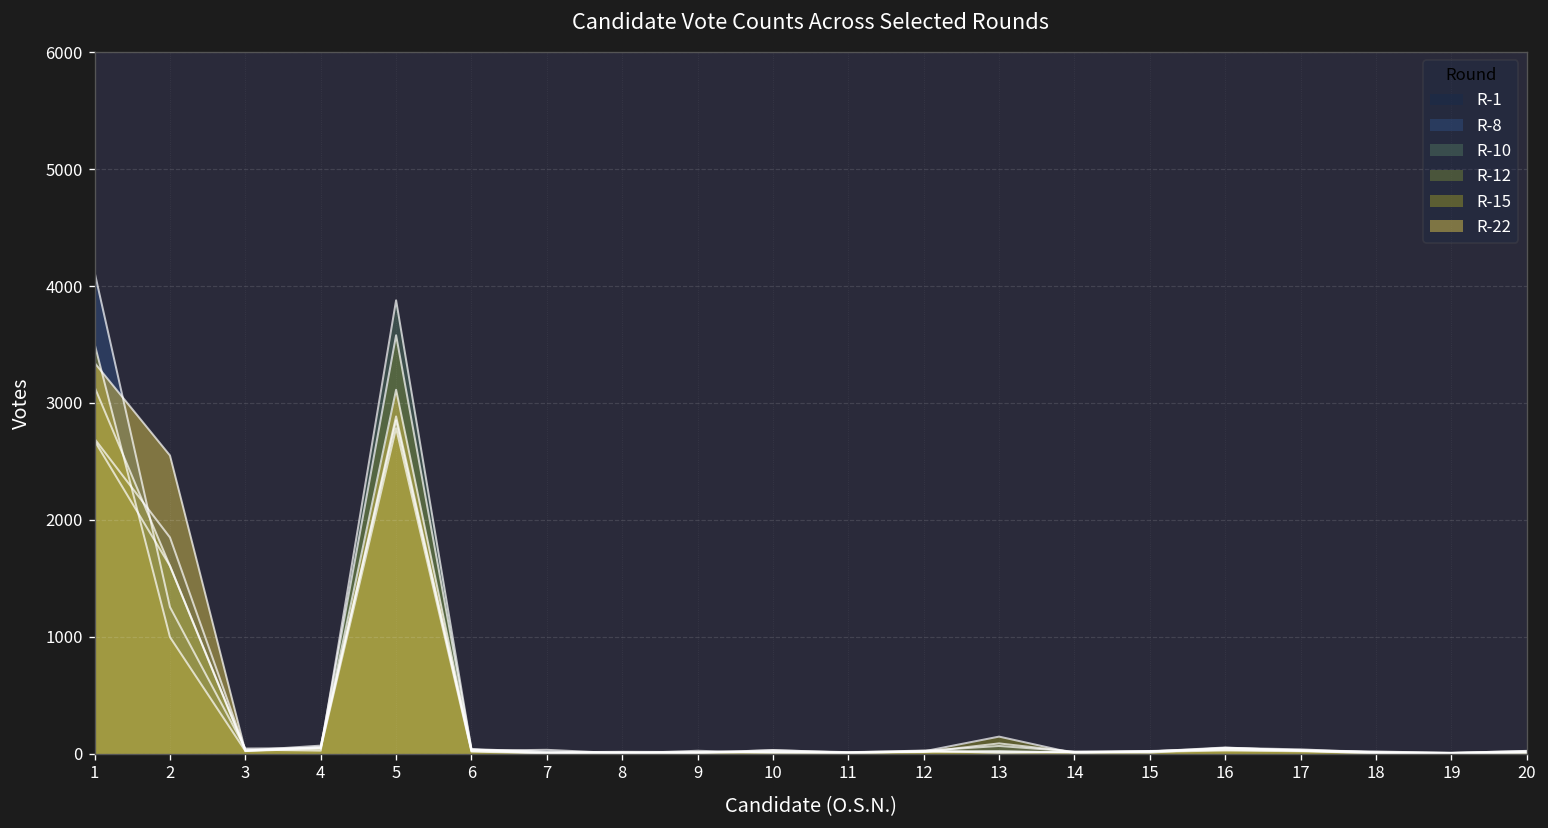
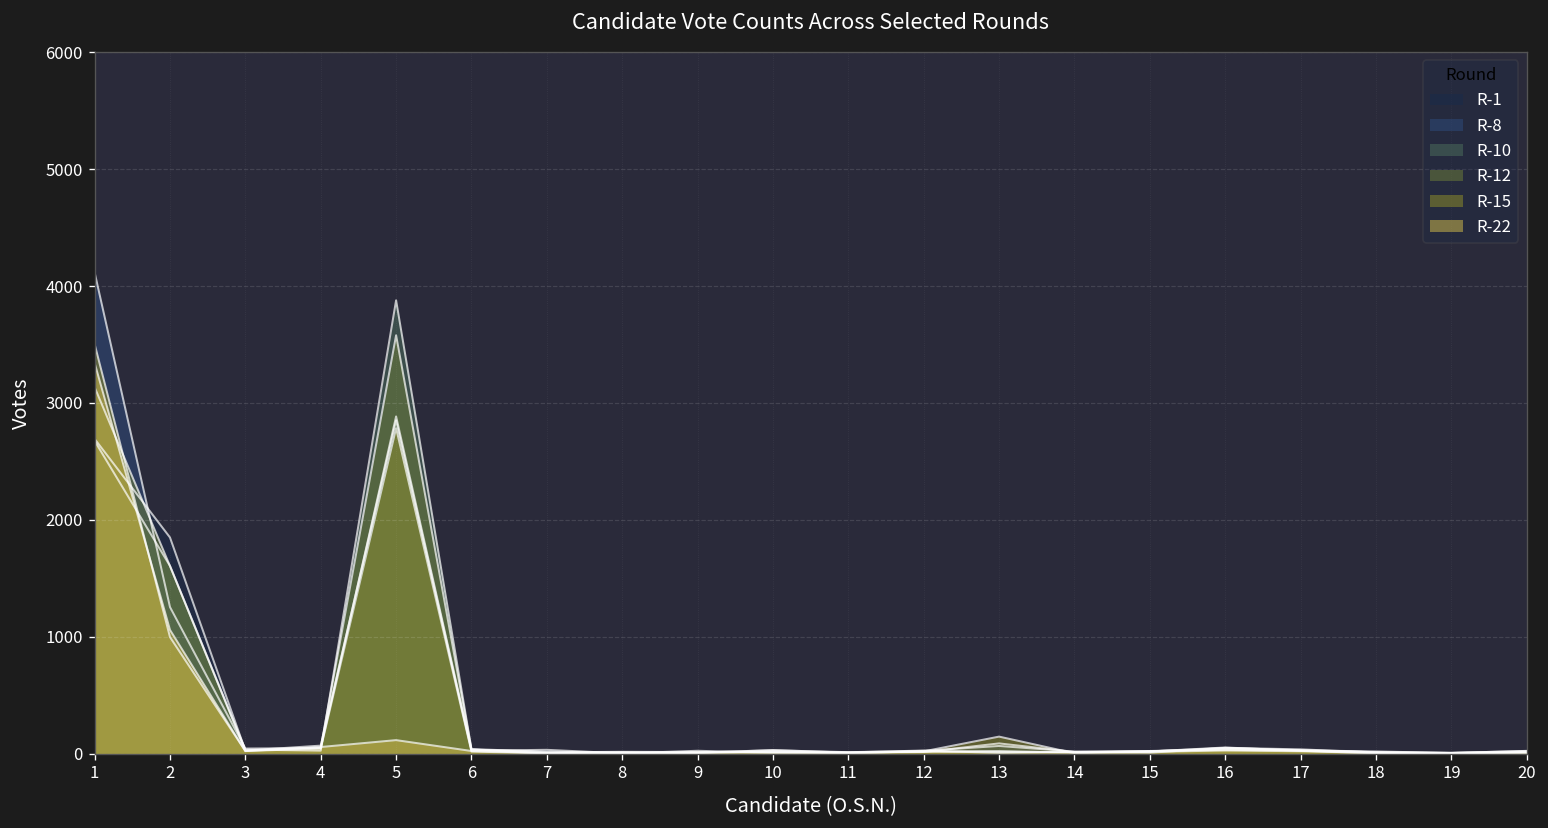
  {
    "R-22": {
      "1": 3300,
-     "2": 2600,
-     "5": 3100
+     "2": 1100,
+     "5": 100
    }
  }
